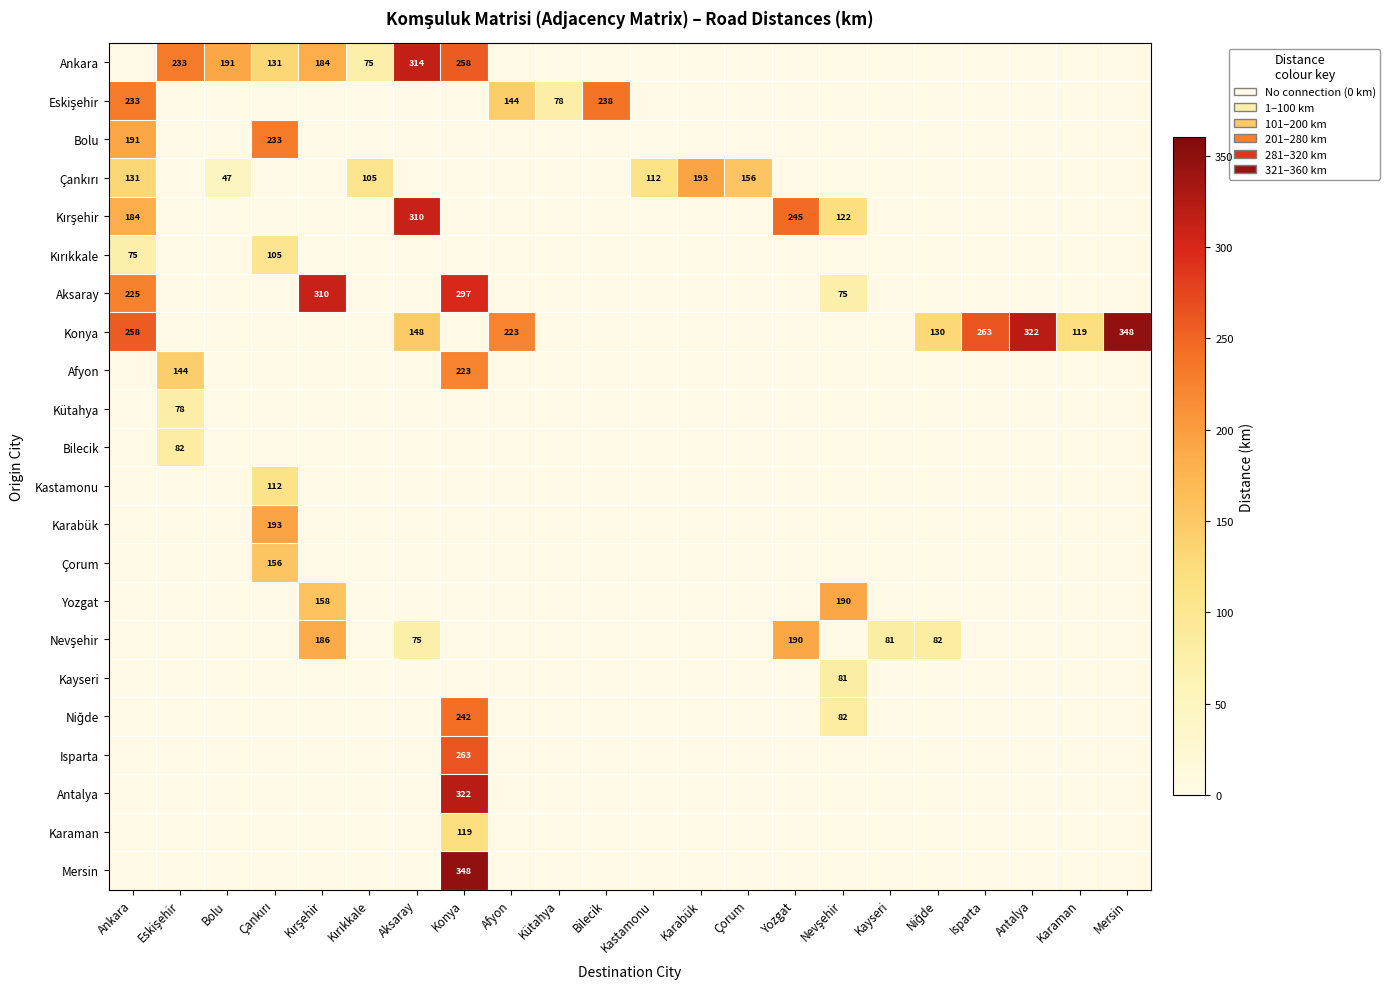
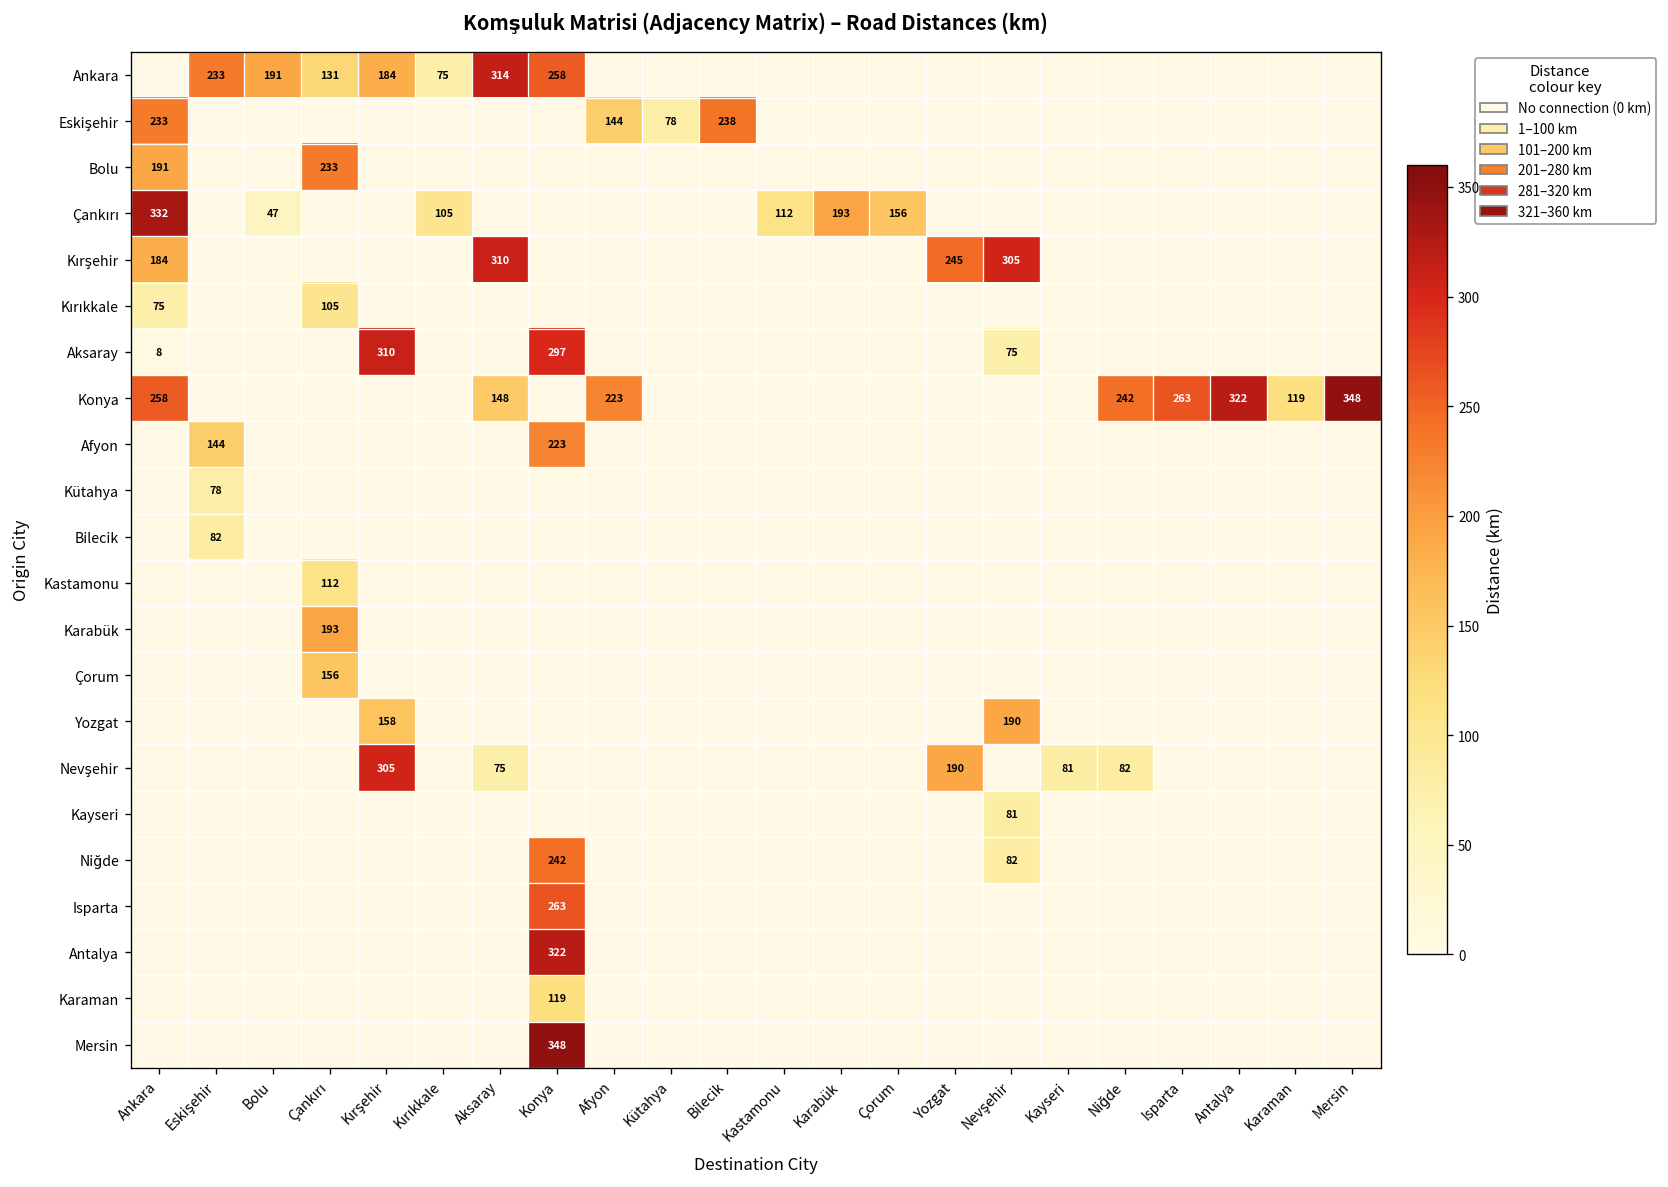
  {
    "Ankara": {
      "Eskişehir": 233,
      "Bolu": 191,
      "Çankırı": 131,
      "Kırşehir": 184,
      "Kırıkkale": 75,
      "Aksaray": 314,
      "Konya": 258
    },
    "Eskişehir": {
      "Ankara": 233,
      "Afyon": 144,
      "Kütahya": 78,
      "Bilecik": 238
    },
    "Bolu": {
      "Ankara": 191,
      "Çankırı": 233
    },
    "Çankırı": {
-     "Ankara": 131,
+     "Ankara": 332,
      "Bolu": 47,
      "Kırıkkale": 105,
      "Kastamonu": 112,
      "Karabük": 193,
      "Çorum": 156
    },
    "Kırşehir": {
      "Ankara": 184,
      "Aksaray": 310,
      "Yozgat": 245,
-     "Nevşehir": 122
+     "Nevşehir": 305
    },
    "Kırıkkale": {
      "Ankara": 75,
      "Çankırı": 105
    },
    "Aksaray": {
-     "Ankara": 225,
+     "Ankara": 8,
      "Kırşehir": 310,
      "Konya": 297,
      "Nevşehir": 75
    },
    "Konya": {
      "Ankara": 258,
      "Aksaray": 148,
      "Afyon": 223,
-     "Niğde": 130,
+     "Niğde": 242,
      "Isparta": 263,
      "Antalya": 322,
      "Karaman": 119,
      "Mersin": 348
    },
    "Afyon": {
      "Eskişehir": 144,
      "Konya": 223
    },
    "Kütahya": {
      "Eskişehir": 78
    },
    "Bilecik": {
      "Eskişehir": 82
    },
    "Kastamonu": {
      "Çankırı": 112
    },
    "Karabük": {
      "Çankırı": 193
    },
    "Çorum": {
      "Çankırı": 156
    },
    "Yozgat": {
      "Kırşehir": 158,
      "Nevşehir": 190
    },
    "Nevşehir": {
-     "Kırşehir": 186,
+     "Kırşehir": 305,
      "Aksaray": 75,
      "Yozgat": 190,
      "Kayseri": 81,
      "Niğde": 82
    },
    "Kayseri": {
      "Nevşehir": 81
    },
    "Niğde": {
      "Konya": 242,
      "Nevşehir": 82
    },
    "Isparta": {
      "Konya": 263
    },
    "Antalya": {
      "Konya": 322
    },
    "Karaman": {
      "Konya": 119
    },
    "Mersin": {
      "Konya": 348
    }
  }
